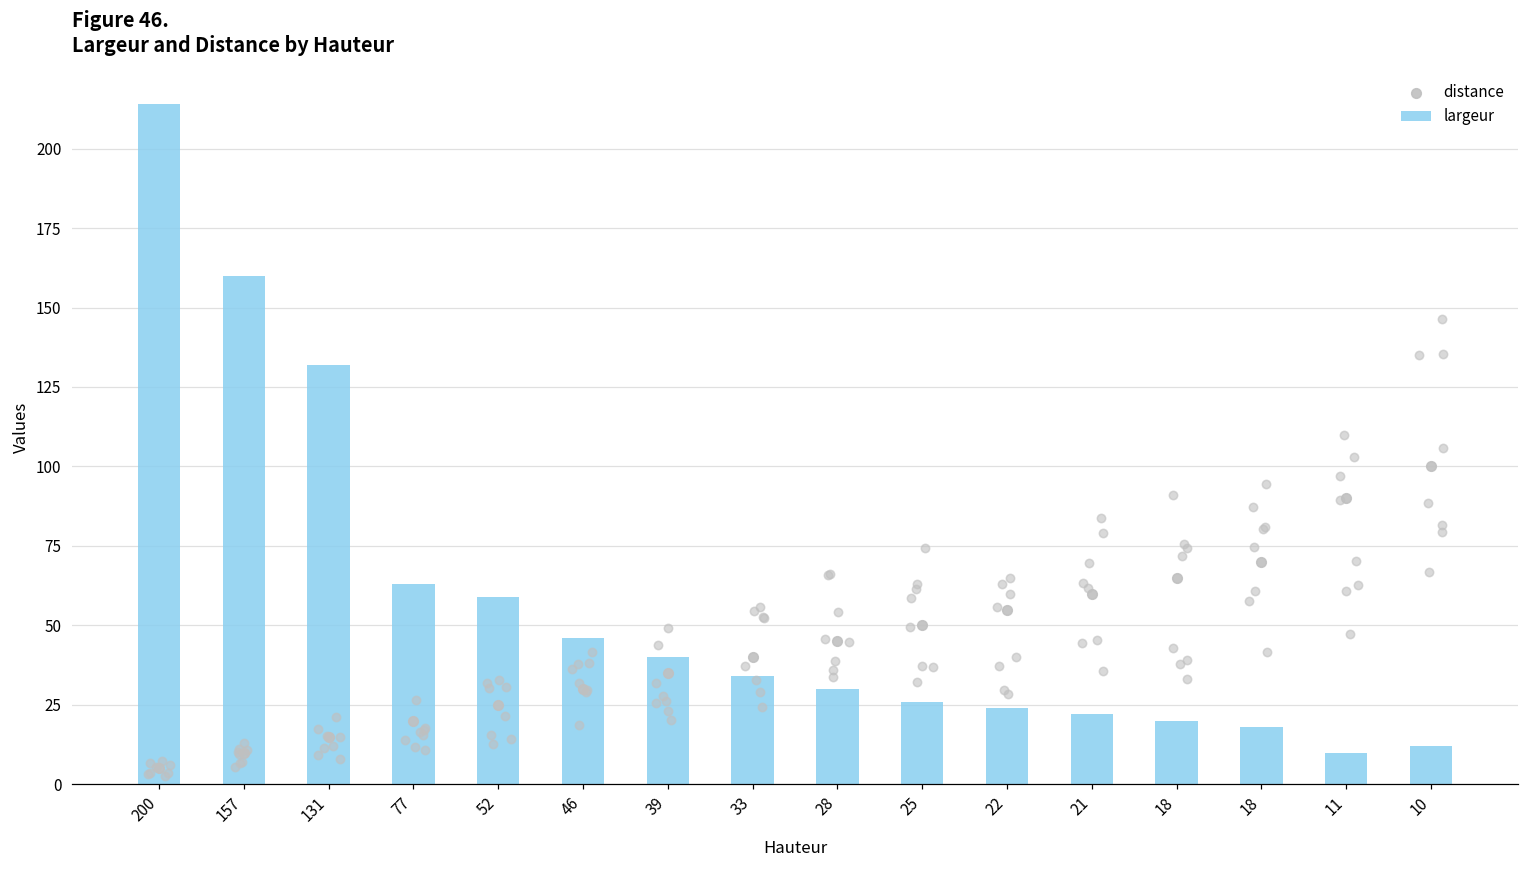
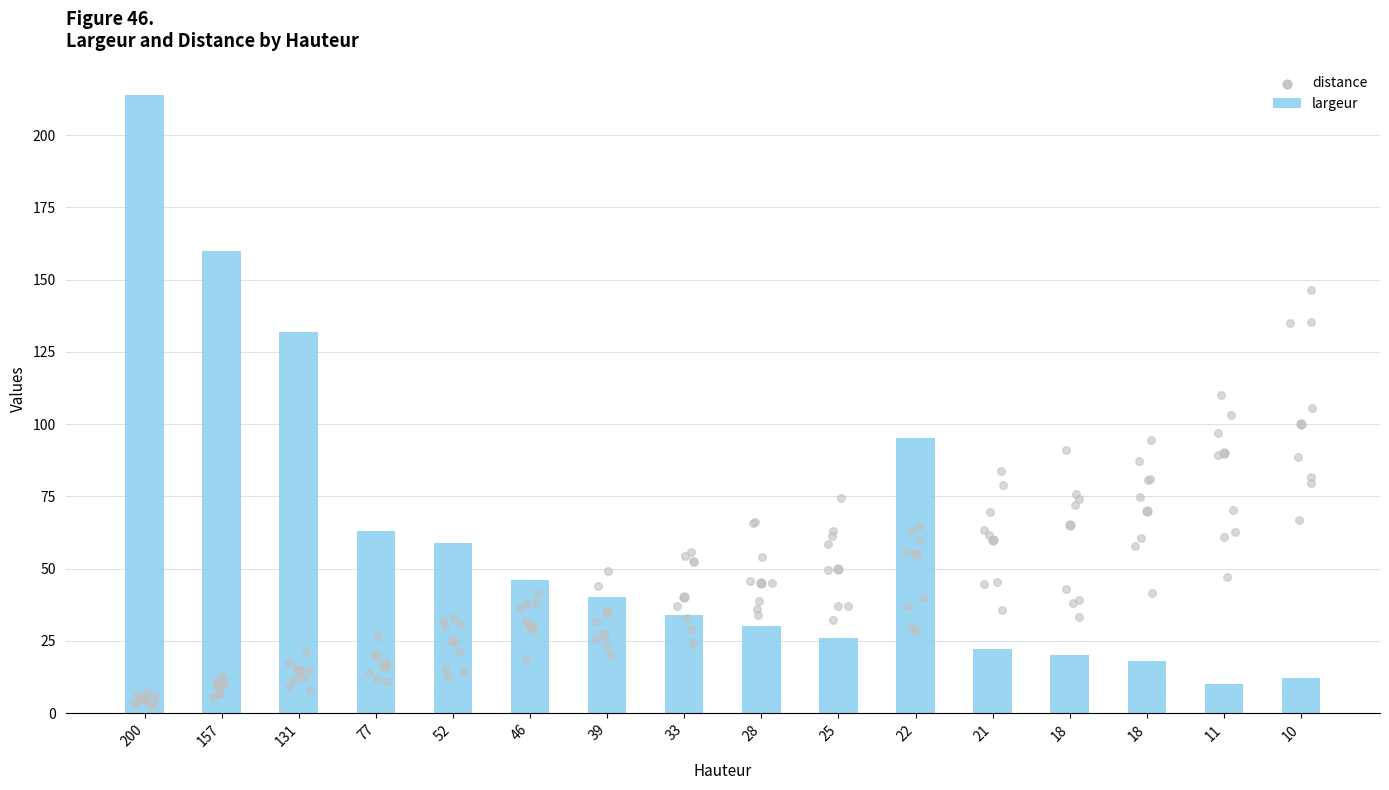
  {
    "largeur": {
      "200": 214,
      "157": 160,
      "131": 132,
      "77": 63,
      "52": 59,
      "46": 46,
      "39": 40,
      "33": 34,
      "28": 30,
      "25": 26,
-     "22": 24,
+     "22": 95,
      "21": 22,
      "11": 10,
      "10": 12
    }
  }
